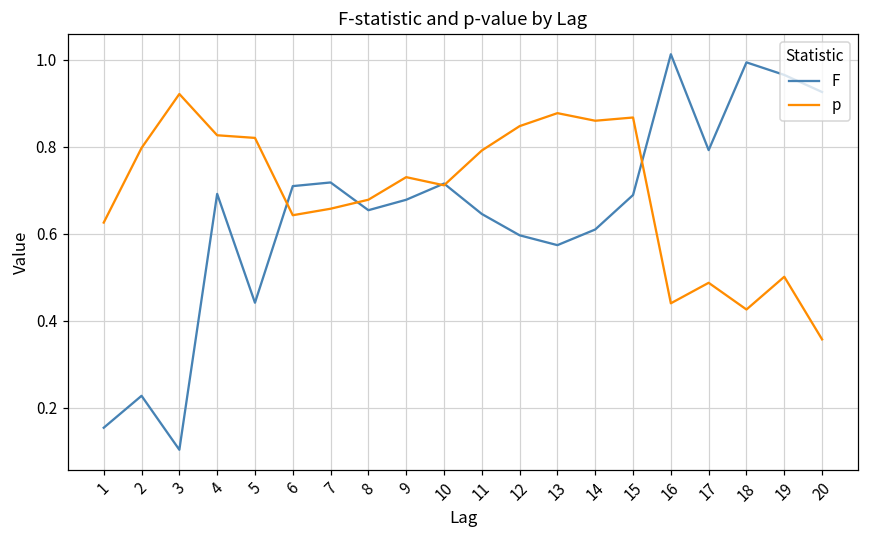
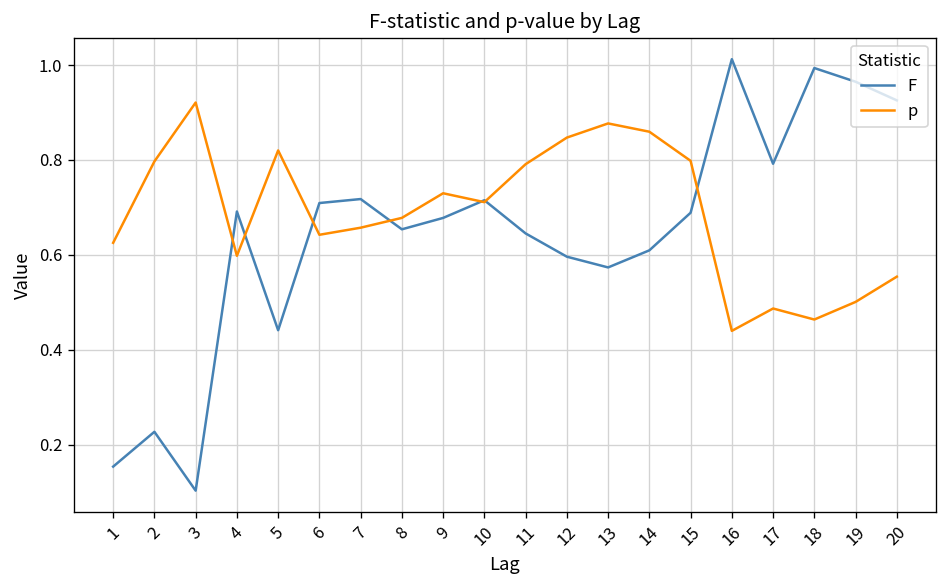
  {
    "F": {
      "1": 0.15,
      "2": 0.23,
      "3": 0.10,
      "4": 0.69,
      "5": 0.44,
      "6": 0.71,
      "7": 0.72,
      "8": 0.65,
      "9": 0.68,
      "11": 0.65,
      "12": 0.60,
      "13": 0.57,
      "14": 0.61,
      "15": 0.69,
      "16": 1.01,
      "17": 0.79,
      "18": 0.99
    },
    "p": {
      "1": 0.63,
      "2": 0.80,
      "3": 0.92,
-     "4": 0.83,
+     "4": 0.60,
      "5": 0.82,
      "6": 0.64,
      "7": 0.66,
      "8": 0.68,
      "9": 0.73,
      "11": 0.79,
      "12": 0.85,
      "13": 0.88,
      "14": 0.86,
-     "15": 0.87,
+     "15": 0.80,
      "16": 0.44,
      "17": 0.49,
-     "18": 0.43,
+     "18": 0.46,
      "19": 0.50,
-     "20": 0.36
+     "20": 0.55
    }
  }
